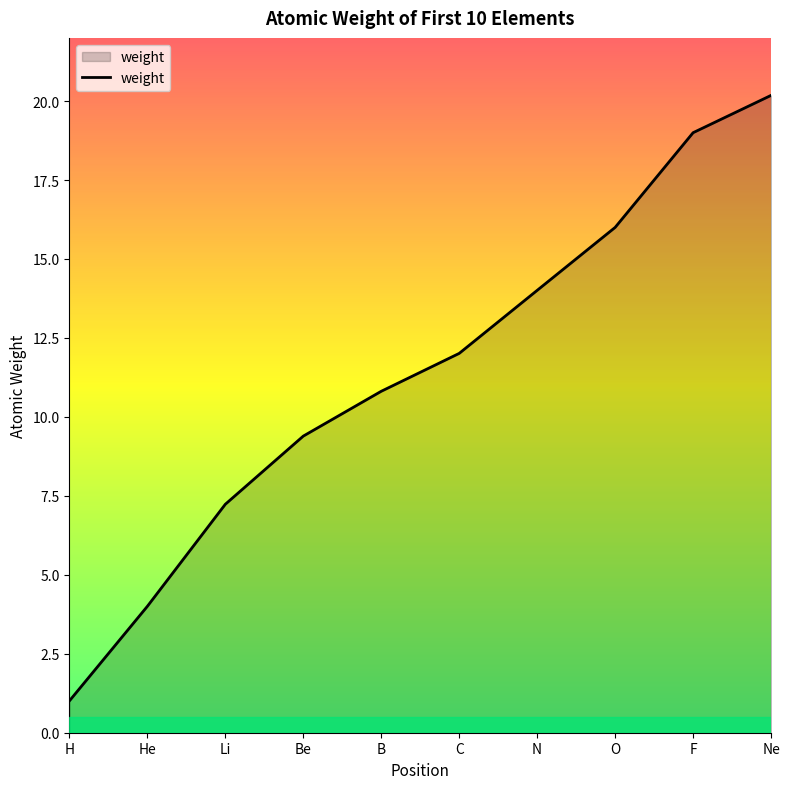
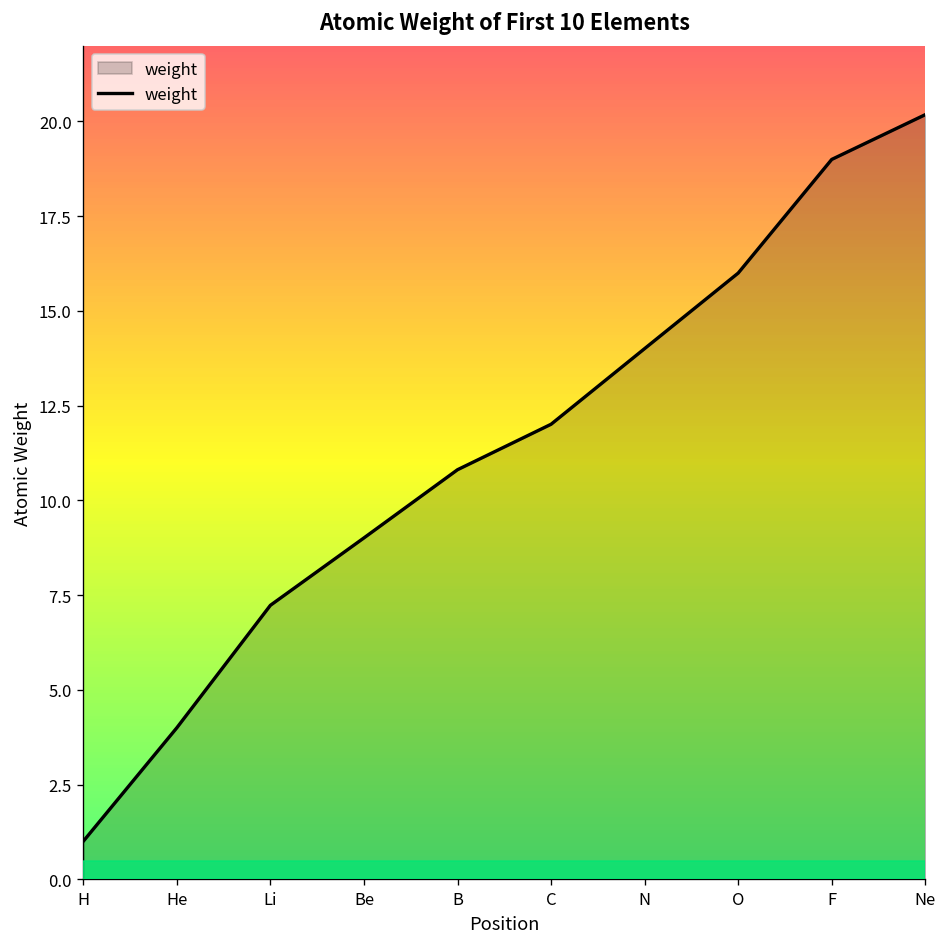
  {
    "H": 1.0,
    "He": 4.0,
    "Li": 7.2,
-   "Be": 9.4,
+   "Be": 9.0,
    "B": 10.8,
    "C": 12.0,
    "N": 14.0,
    "O": 16.0,
    "F": 19.0,
    "Ne": 20.2
  }
